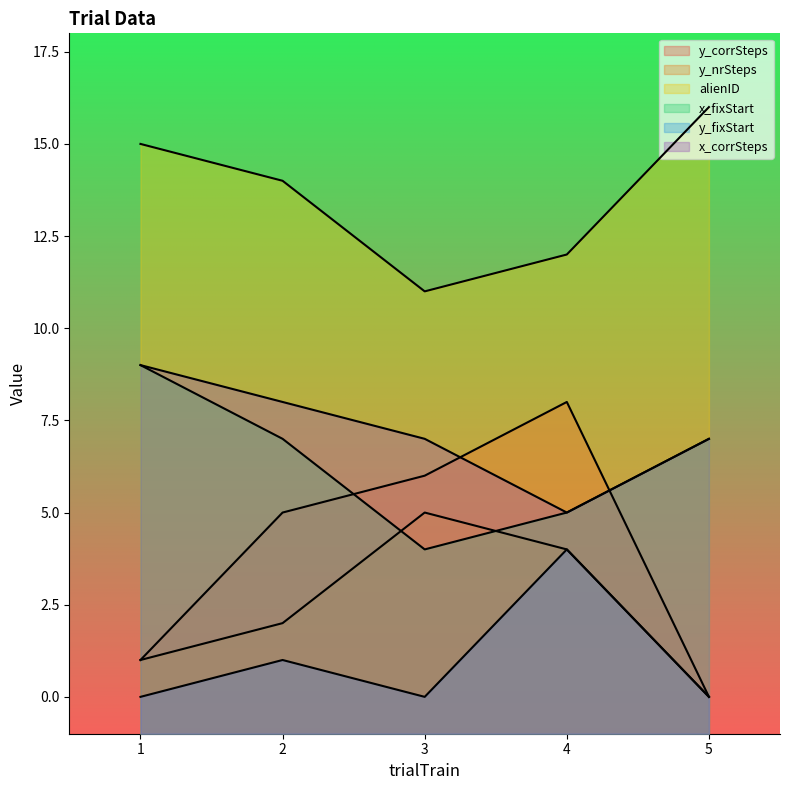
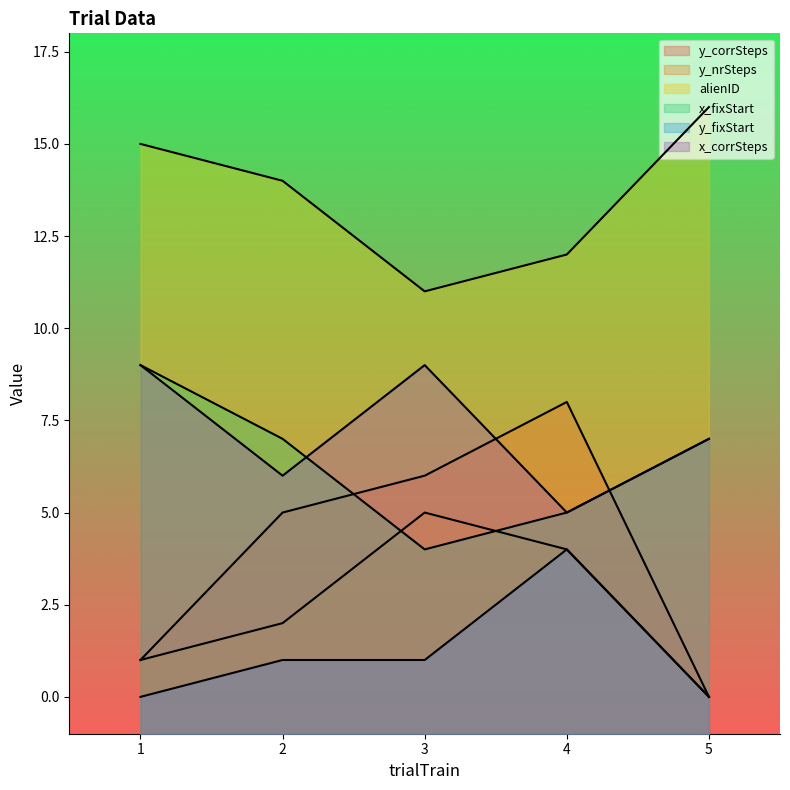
  {
    "x_fixStart": {
      "2": 7,
      "3": 4
    },
    "y_fixStart": {
      "1": 0,
      "2": 1,
-     "3": 0
+     "3": 1
    },
    "x_corrSteps": {
-     "2": 8,
-     "3": 7
+     "2": 6,
+     "3": 9
    }
  }
